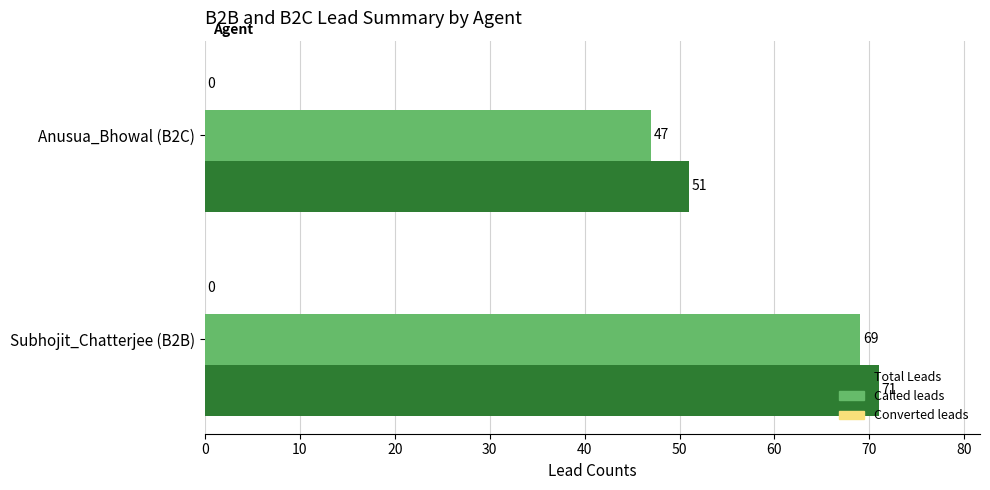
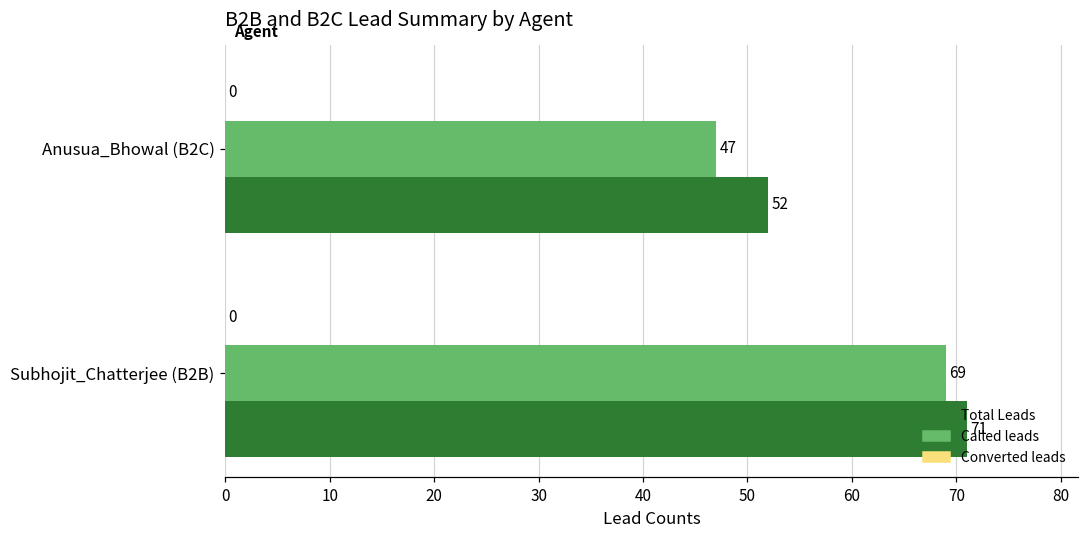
  {
    "Total Leads": {
-     "Anusua_Bhowal (B2C)": 51,
+     "Anusua_Bhowal (B2C)": 52,
      "Subhojit_Chatterjee (B2B)": 71
    },
    "Called leads": {
      "Anusua_Bhowal (B2C)": 47,
      "Subhojit_Chatterjee (B2B)": 69
    },
    "Converted leads": {
      "Anusua_Bhowal (B2C)": 0,
      "Subhojit_Chatterjee (B2B)": 0
    }
  }
